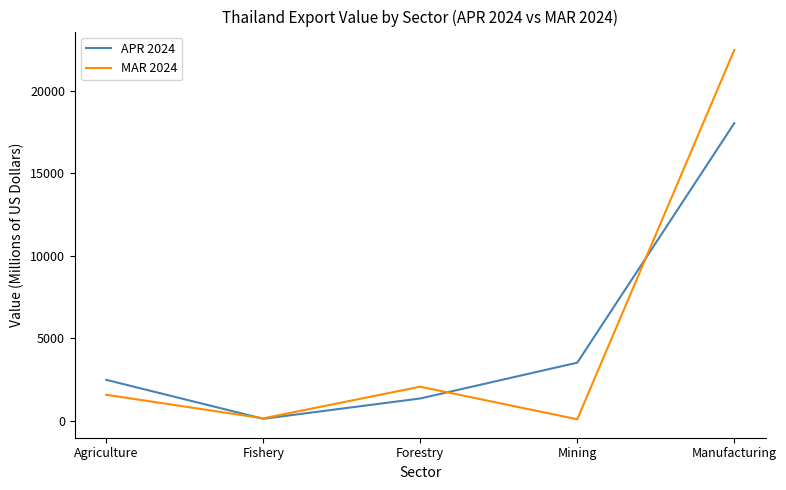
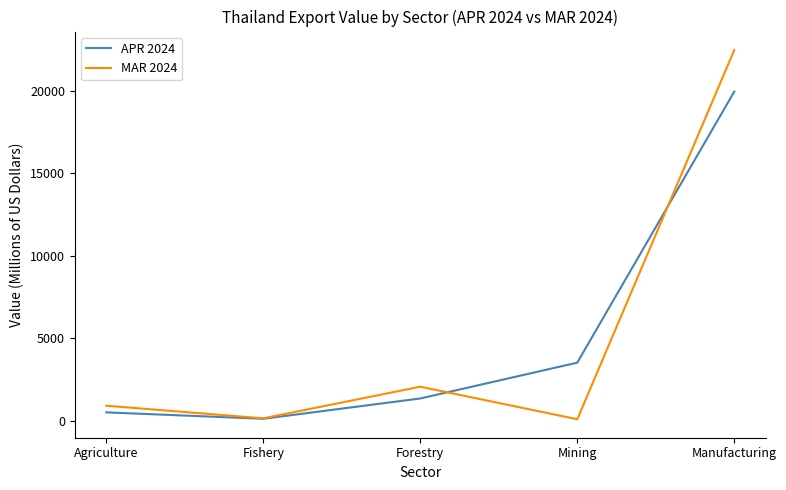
  {
    "APR 2024": {
-     "Agriculture": 2500,
+     "Agriculture": 500,
      "Forestry": 1400,
      "Mining": 3500,
-     "Manufacturing": 18000
+     "Manufacturing": 20000
    },
    "MAR 2024": {
-     "Agriculture": 1600,
+     "Agriculture": 900,
      "Forestry": 2100,
      "Mining": 100,
      "Manufacturing": 22500
    }
  }
